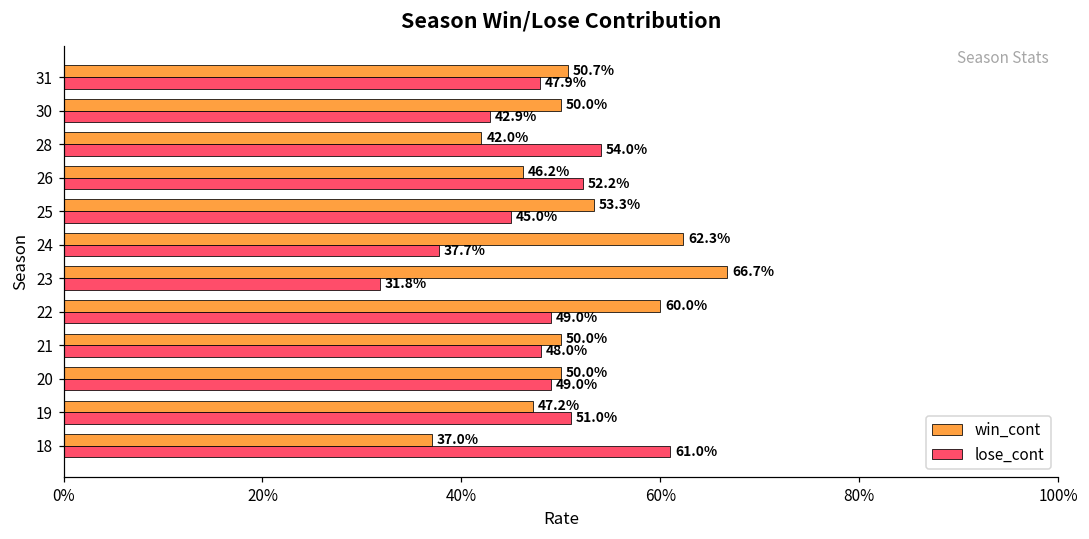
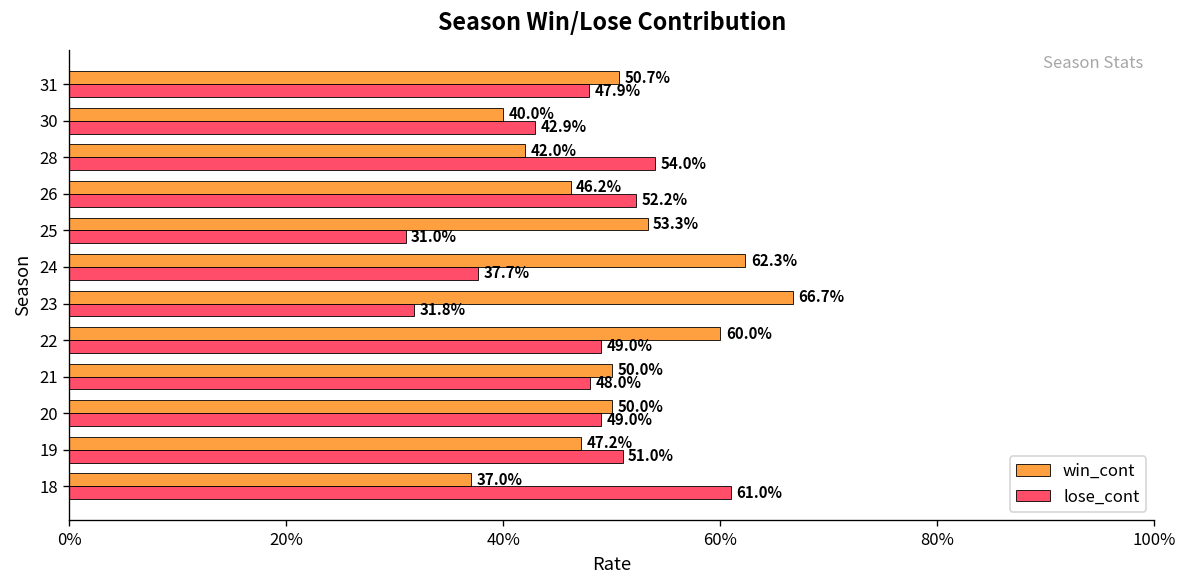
  {
    "win_cont": {
      "31": "50.7%",
-     "30": "50.0%",
+     "30": "40.0%",
      "28": "42.0%",
      "26": "46.2%",
      "25": "53.3%",
      "24": "62.3%",
      "23": "66.7%",
      "22": "60.0%",
      "21": "50.0%",
      "20": "50.0%",
      "19": "47.2%",
      "18": "37.0%"
    },
    "lose_cont": {
      "31": "47.9%",
      "30": "42.9%",
      "28": "54.0%",
      "26": "52.2%",
-     "25": "45.0%",
+     "25": "31.0%",
      "24": "37.7%",
      "23": "31.8%",
      "22": "49.0%",
      "21": "48.0%",
      "20": "49.0%",
      "19": "51.0%",
      "18": "61.0%"
    }
  }
